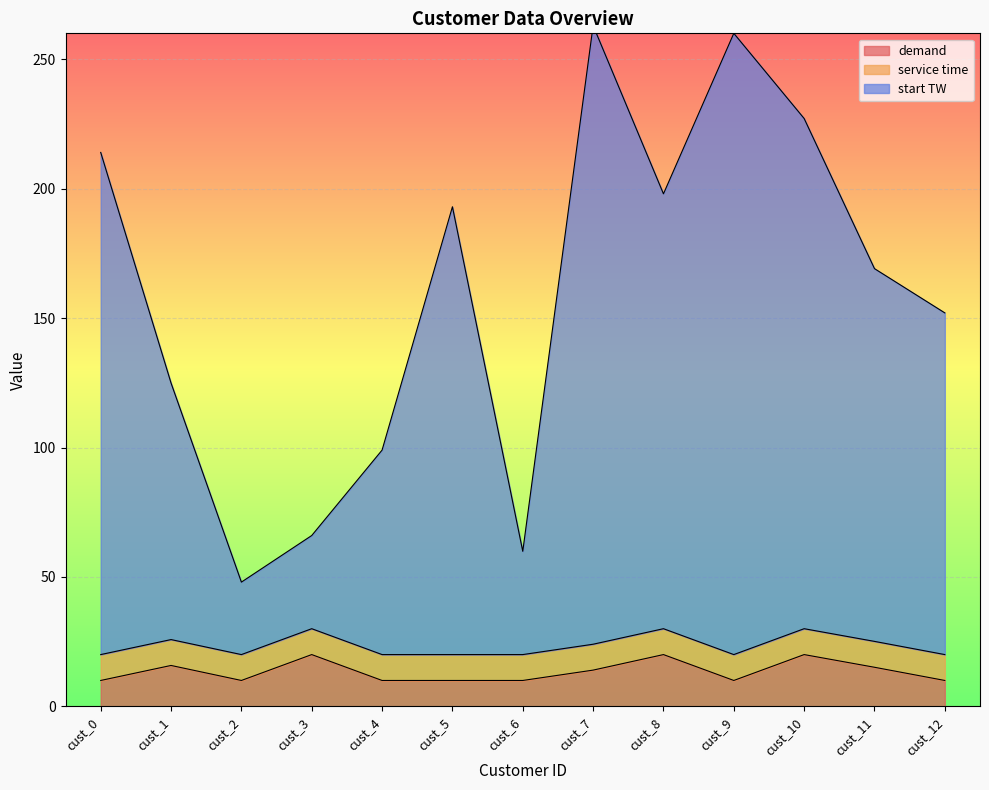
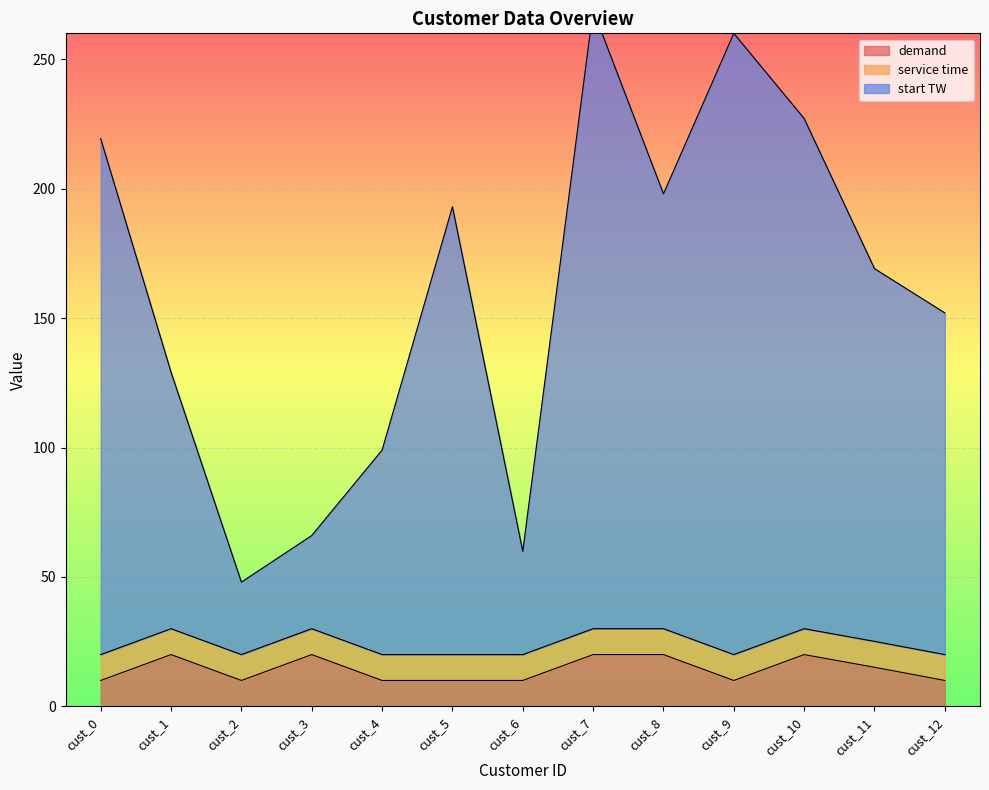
  {
    "demand": {
      "cust_0": 10,
-     "cust_1": 16,
+     "cust_1": 20,
      "cust_2": 10,
      "cust_3": 20,
      "cust_4": 10,
      "cust_5": 10,
      "cust_6": 10,
-     "cust_7": 14,
+     "cust_7": 20,
      "cust_8": 20,
      "cust_9": 10,
      "cust_10": 20,
      "cust_11": 15,
      "cust_12": 10
    },
    "service time": {
      "cust_0": 10,
      "cust_1": 10,
      "cust_2": 10,
      "cust_3": 10,
      "cust_4": 10,
      "cust_5": 10,
      "cust_6": 10,
      "cust_7": 10,
      "cust_8": 10,
      "cust_9": 10,
      "cust_10": 10,
      "cust_11": 10,
      "cust_12": 10
    },
    "start TW": {
-     "cust_0": 194,
+     "cust_0": 199,
      "cust_1": 99,
      "cust_2": 28,
      "cust_3": 36,
      "cust_4": 79,
      "cust_5": 173,
      "cust_6": 40,
      "cust_8": 168,
      "cust_9": 240,
      "cust_10": 197,
      "cust_11": 144,
      "cust_12": 132
    }
  }
